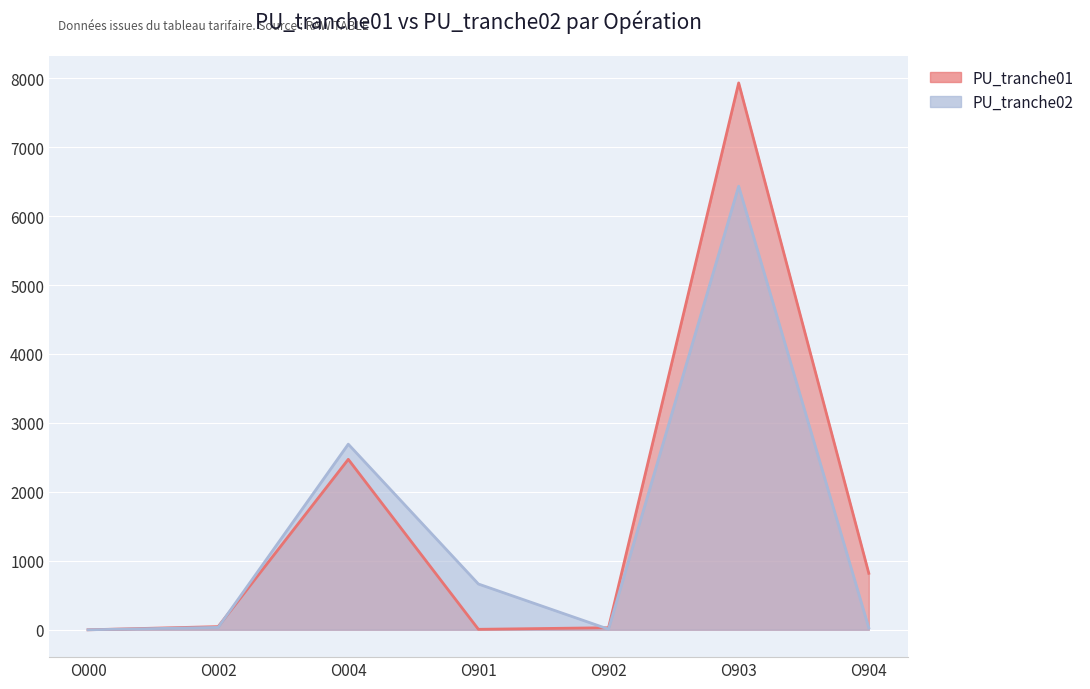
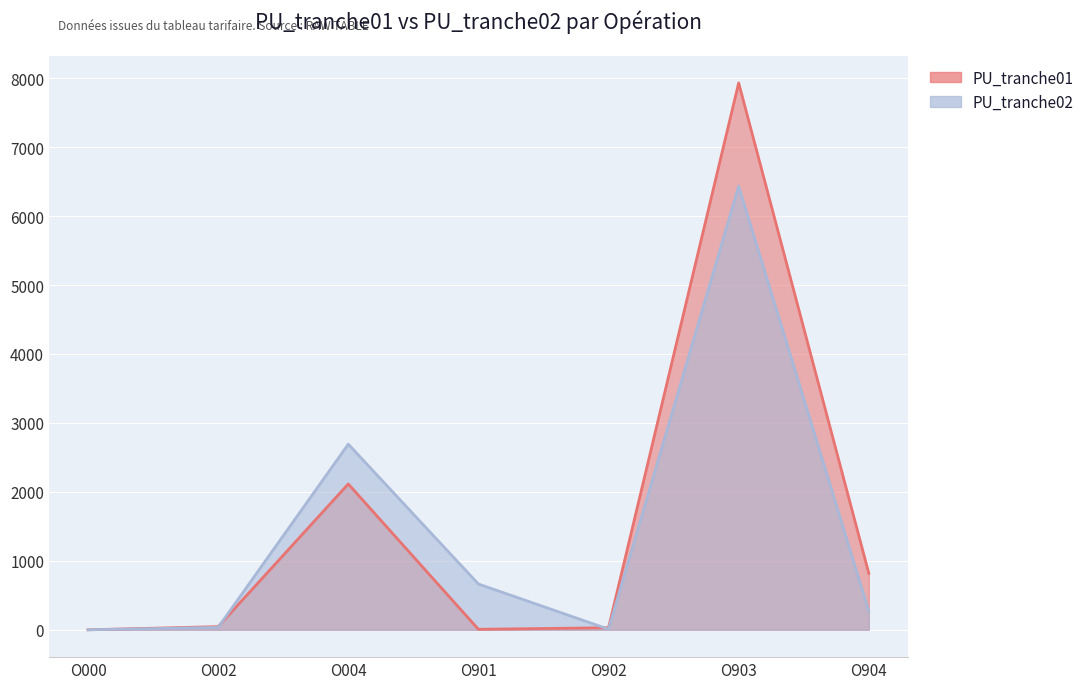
  {
    "PU_tranche01": {
-     "O004": 2500,
+     "O004": 2100,
      "O901": 0,
      "O903": 7900,
      "O904": 800
    },
    "PU_tranche02": {
      "O004": 2700,
      "O901": 700,
      "O903": 6400,
-     "O904": 0
+     "O904": 300
    }
  }
